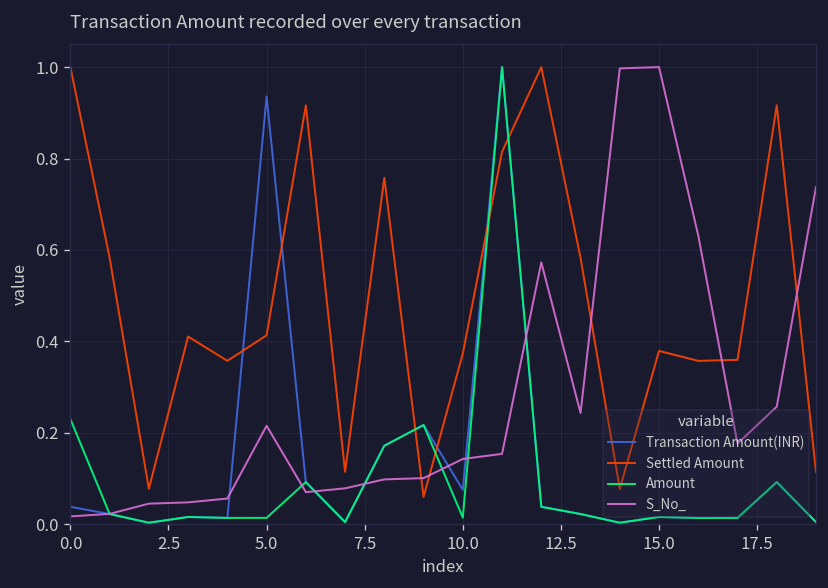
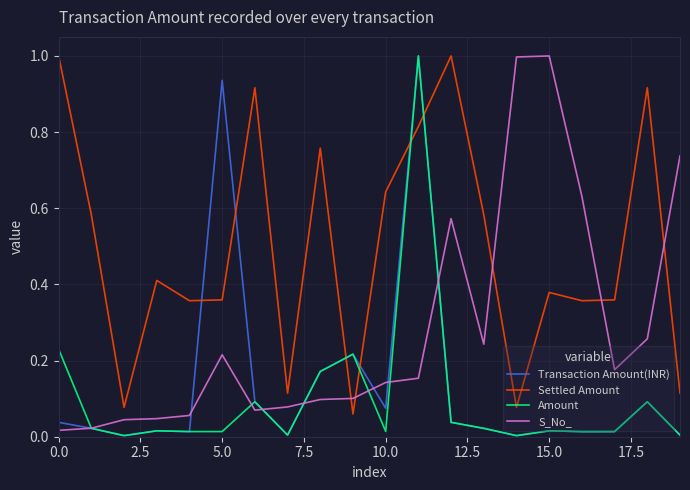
  {
    "Transaction Amount(INR)": {
      "0.0": 0.04,
      "5.0": 0.94,
      "10.0": 0.07
    },
    "Settled Amount": {
      "0.0": 1.00,
-     "5.0": 0.41,
-     "10.0": 0.37,
+     "5.0": 0.36,
+     "10.0": 0.64,
      "15.0": 0.38
    },
    "Amount": {
      "0.0": 0.23,
      "5.0": 0.01,
      "10.0": 0.01
    },
    "S_No_": {
      "0.0": 0.02,
      "5.0": 0.22,
      "10.0": 0.14,
      "15.0": 1.00
    }
  }
